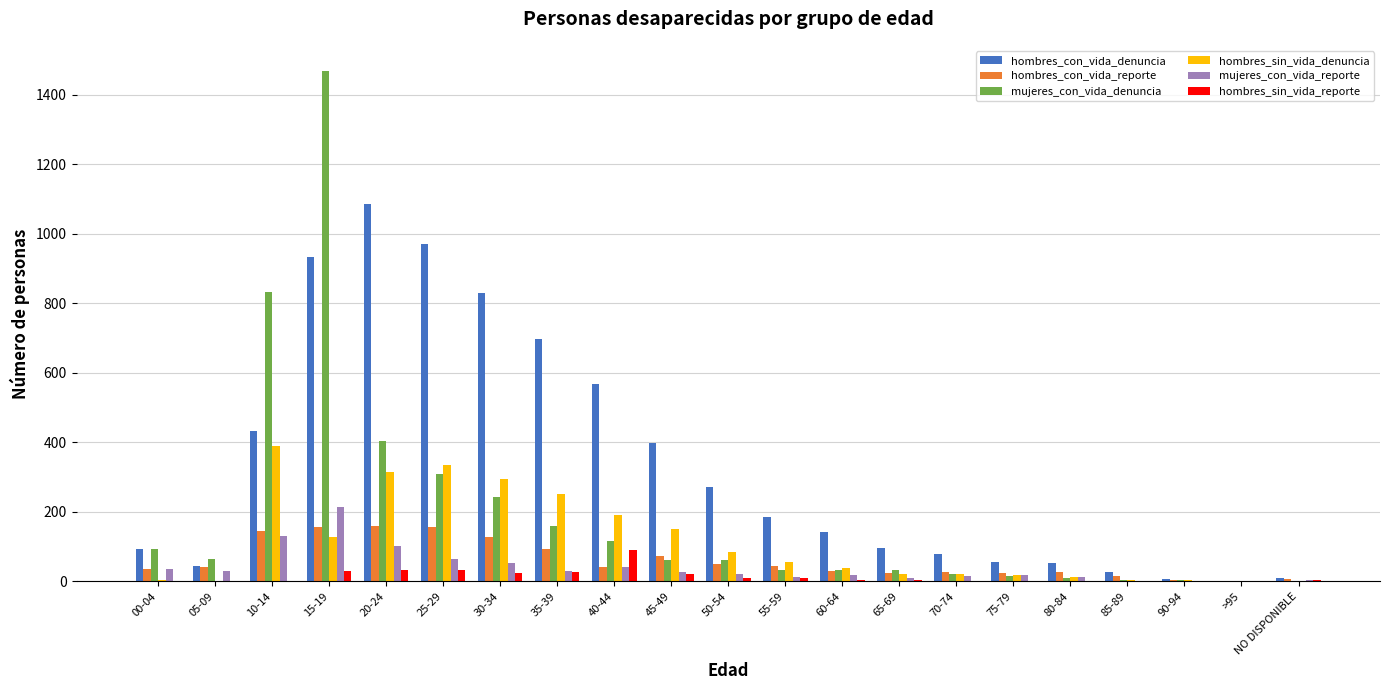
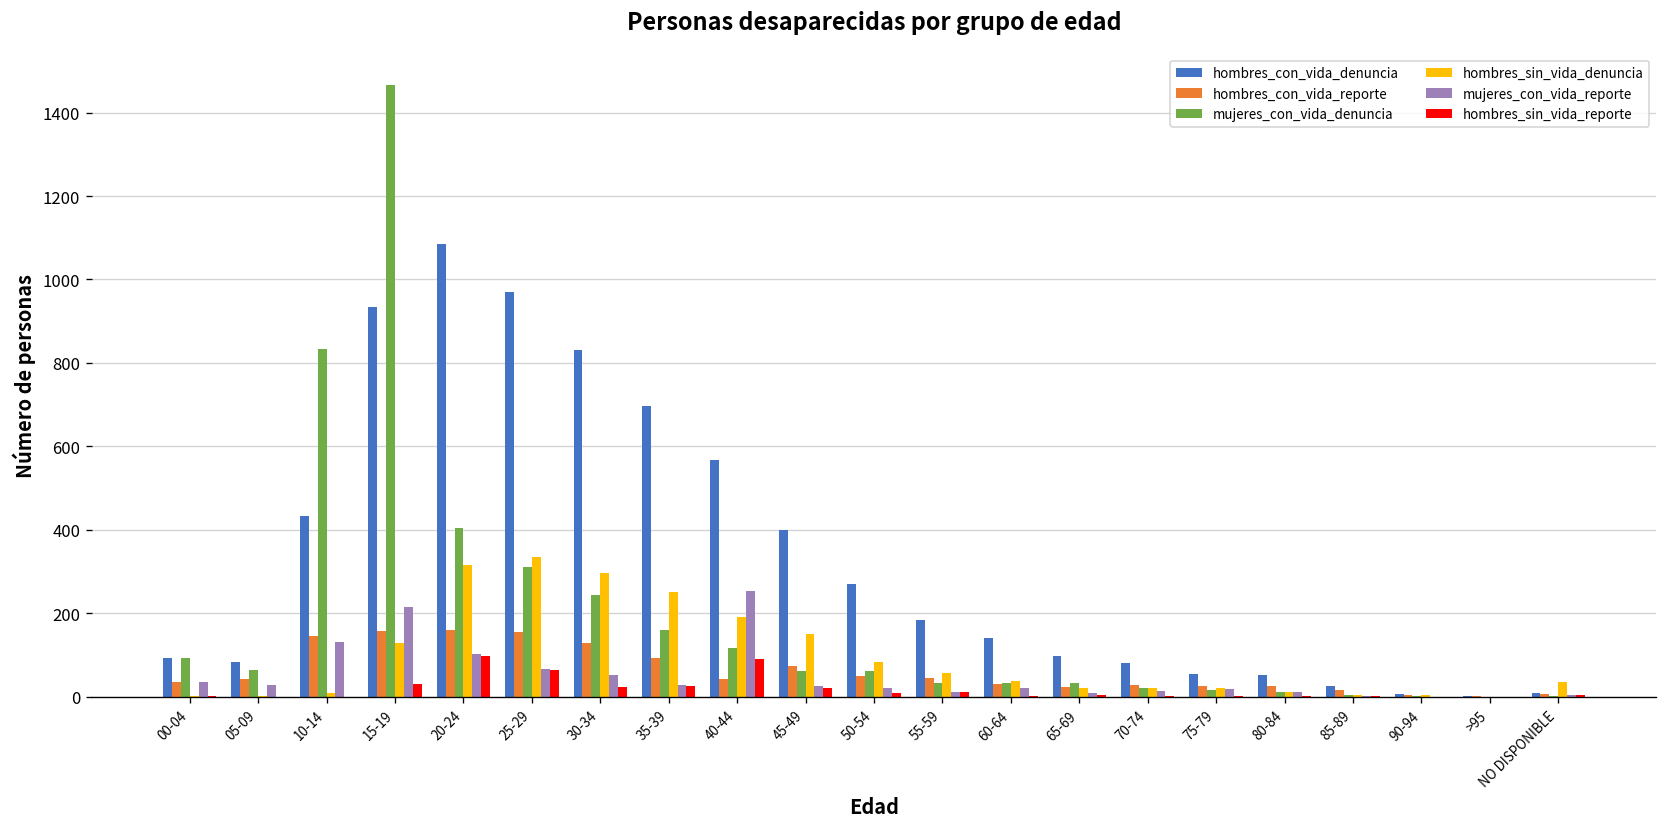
  {
    "hombres_con_vida_denuncia": {
      "00-04": 90,
-     "05-09": 50,
+     "05-09": 80,
      "10-14": 430,
      "15-19": 930,
      "20-24": 1090,
      "25-29": 970,
      "30-34": 830,
      "35-39": 700,
      "40-44": 570,
      "45-49": 400,
      "50-54": 270,
      "55-59": 190,
      "60-64": 140,
      "65-69": 100,
      "70-74": 80,
      "75-79": 60,
      "80-84": 50,
      "85-89": 30,
      "NO DISPONIBLE": 10
    },
    "hombres_con_vida_reporte": {
      "00-04": 40,
      "05-09": 40,
      "10-14": 150,
      "15-19": 160,
      "20-24": 160,
      "25-29": 160,
      "30-34": 130,
      "35-39": 90,
      "40-44": 40,
      "45-49": 70,
      "50-54": 50,
      "55-59": 40,
      "60-64": 30,
      "65-69": 20,
      "70-74": 30,
      "75-79": 30,
      "80-84": 30,
      "85-89": 20
    },
    "mujeres_con_vida_denuncia": {
      "00-04": 90,
      "05-09": 70,
      "10-14": 830,
      "15-19": 1470,
      "20-24": 400,
      "25-29": 310,
      "30-34": 240,
      "35-39": 160,
      "40-44": 120,
      "45-49": 60,
      "50-54": 60,
      "55-59": 30,
      "60-64": 30,
      "65-69": 30,
      "70-74": 20,
      "75-79": 20,
      "80-84": 10,
      ">95": 0
    },
    "hombres_sin_vida_denuncia": {
-     "10-14": 390,
+     "10-14": 10,
      "15-19": 130,
      "20-24": 320,
      "25-29": 340,
      "30-34": 300,
      "35-39": 250,
      "40-44": 190,
      "45-49": 150,
      "50-54": 80,
      "55-59": 60,
      "60-64": 40,
      "65-69": 20,
      "70-74": 20,
      "75-79": 20,
      "80-84": 10,
      ">95": 0,
-     "NO DISPONIBLE": 0
+     "NO DISPONIBLE": 40
    },
    "mujeres_con_vida_reporte": {
      "00-04": 40,
      "05-09": 30,
      "10-14": 130,
      "15-19": 210,
      "20-24": 100,
      "25-29": 70,
      "30-34": 50,
      "35-39": 30,
-     "40-44": 40,
+     "40-44": 250,
      "45-49": 30,
      "50-54": 20,
      "55-59": 10,
      "60-64": 20,
      "65-69": 10,
      "70-74": 20,
      "75-79": 20,
      "80-84": 10,
      "90-94": 0,
      ">95": 0
    },
    "hombres_sin_vida_reporte": {
      "05-09": 0,
      "10-14": 0,
      "15-19": 30,
-     "20-24": 30,
-     "25-29": 30,
+     "20-24": 100,
+     "25-29": 60,
      "30-34": 20,
      "35-39": 30,
      "40-44": 90,
      "45-49": 20,
      "50-54": 10,
      "55-59": 10,
      "90-94": 0,
      ">95": 0
    }
  }
